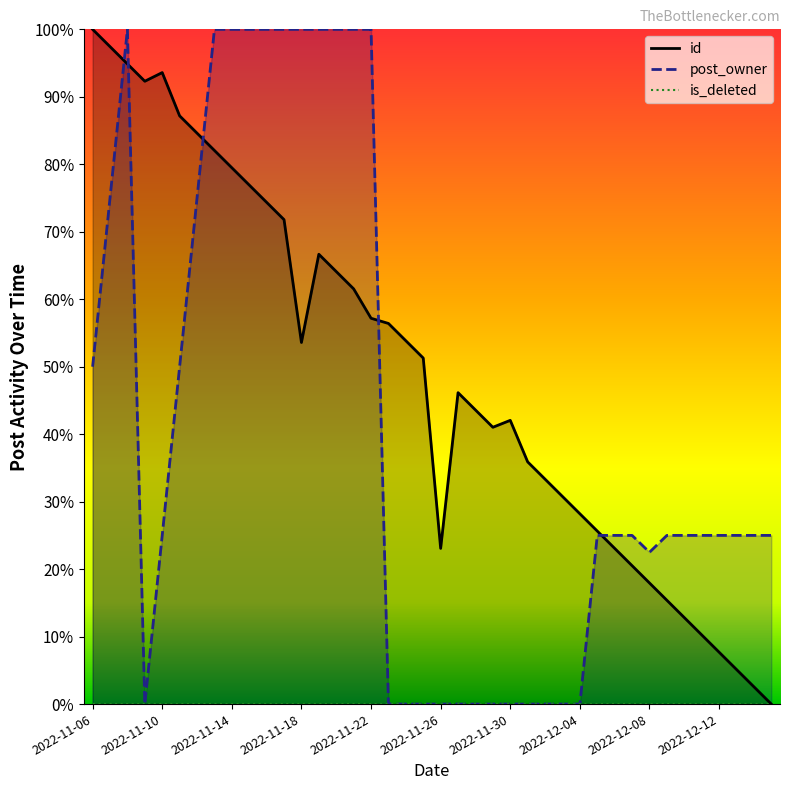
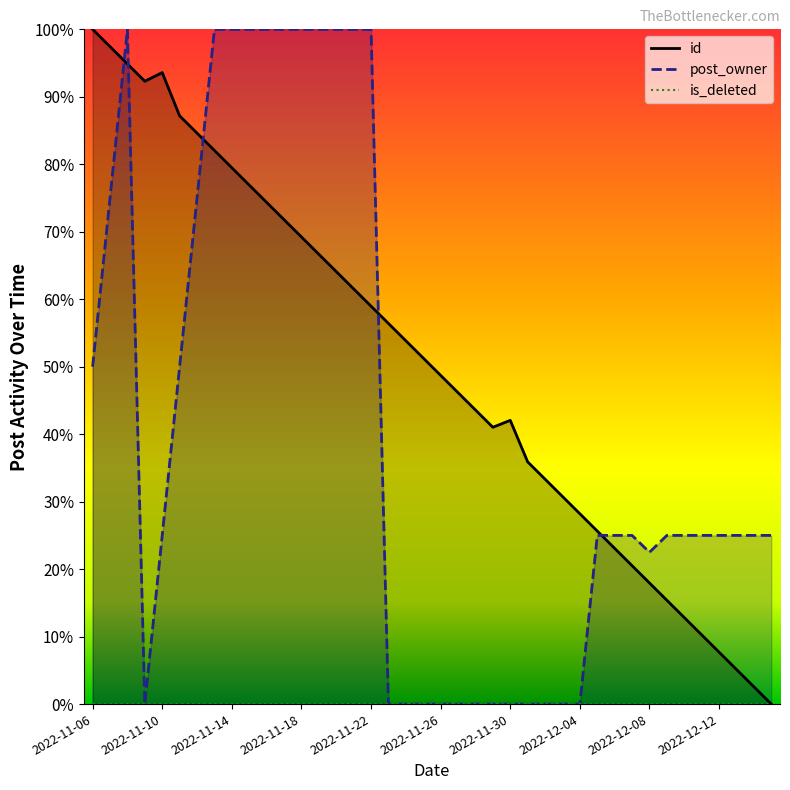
  {
    "id": {
      "2022-11-06": "100%",
      "2022-11-10": "94%",
      "2022-11-14": "79%",
-     "2022-11-18": "54%",
-     "2022-11-22": "57%",
-     "2022-11-26": "23%",
+     "2022-11-18": "69%",
+     "2022-11-22": "59%",
+     "2022-11-26": "49%",
      "2022-11-30": "42%",
      "2022-12-04": "28%",
      "2022-12-08": "18%",
      "2022-12-12": "8%"
    },
    "post_owner": {
      "2022-11-06": "50%",
      "2022-11-10": "25%",
      "2022-11-14": "100%",
      "2022-11-18": "100%",
      "2022-11-22": "100%",
      "2022-12-08": "22%",
      "2022-12-12": "25%"
    },
    "is_deleted": {
      "2022-11-06": "0%",
      "2022-11-10": "0%",
      "2022-11-14": "0%",
      "2022-11-18": "0%",
      "2022-11-22": "0%",
      "2022-12-08": "0%",
      "2022-12-12": "0%"
    }
  }
